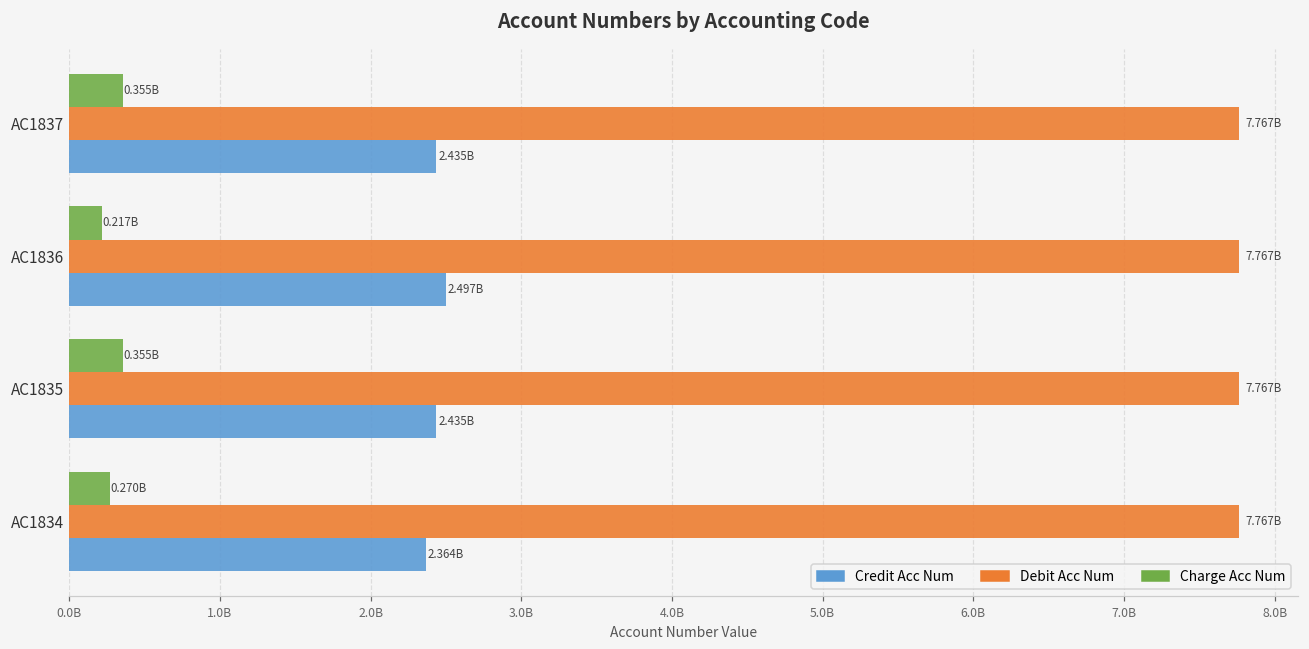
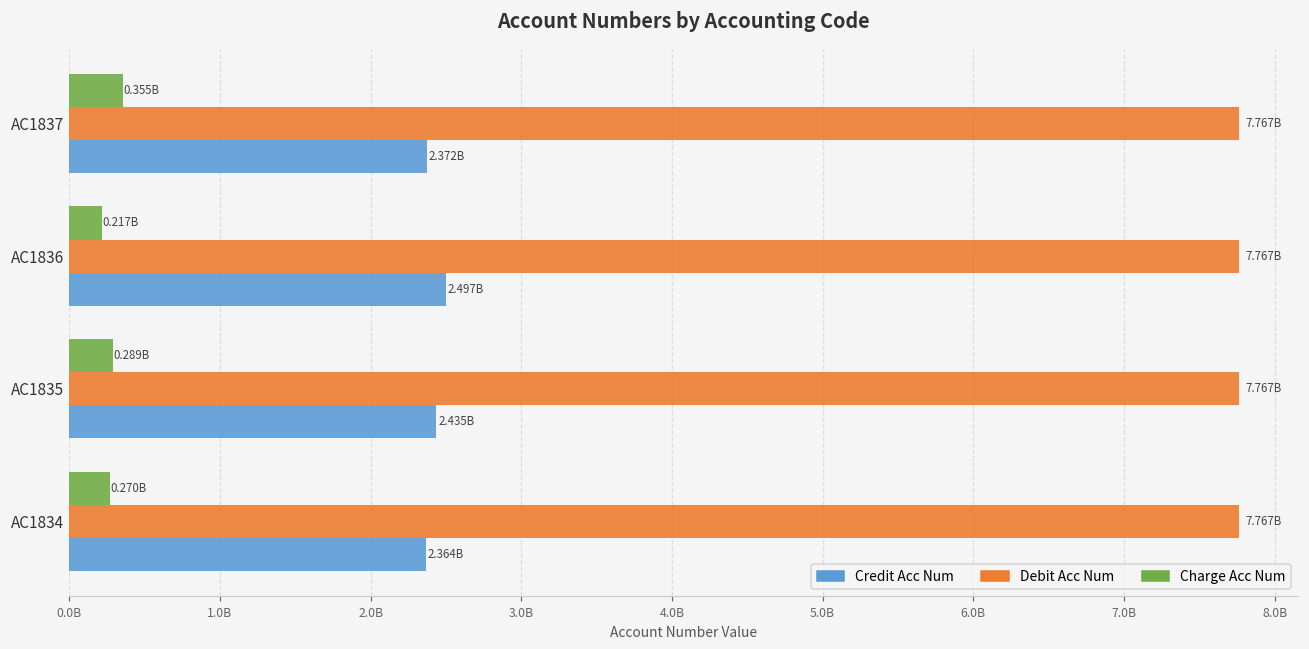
  {
    "Credit Acc Num": {
-     "AC1837": "2.435B",
+     "AC1837": "2.372B",
      "AC1836": "2.497B",
      "AC1835": "2.435B",
      "AC1834": "2.364B"
    },
    "Debit Acc Num": {
      "AC1837": "7.767B",
      "AC1836": "7.767B",
      "AC1835": "7.767B",
      "AC1834": "7.767B"
    },
    "Charge Acc Num": {
      "AC1837": "0.355B",
      "AC1836": "0.217B",
-     "AC1835": "0.355B",
+     "AC1835": "0.289B",
      "AC1834": "0.270B"
    }
  }
